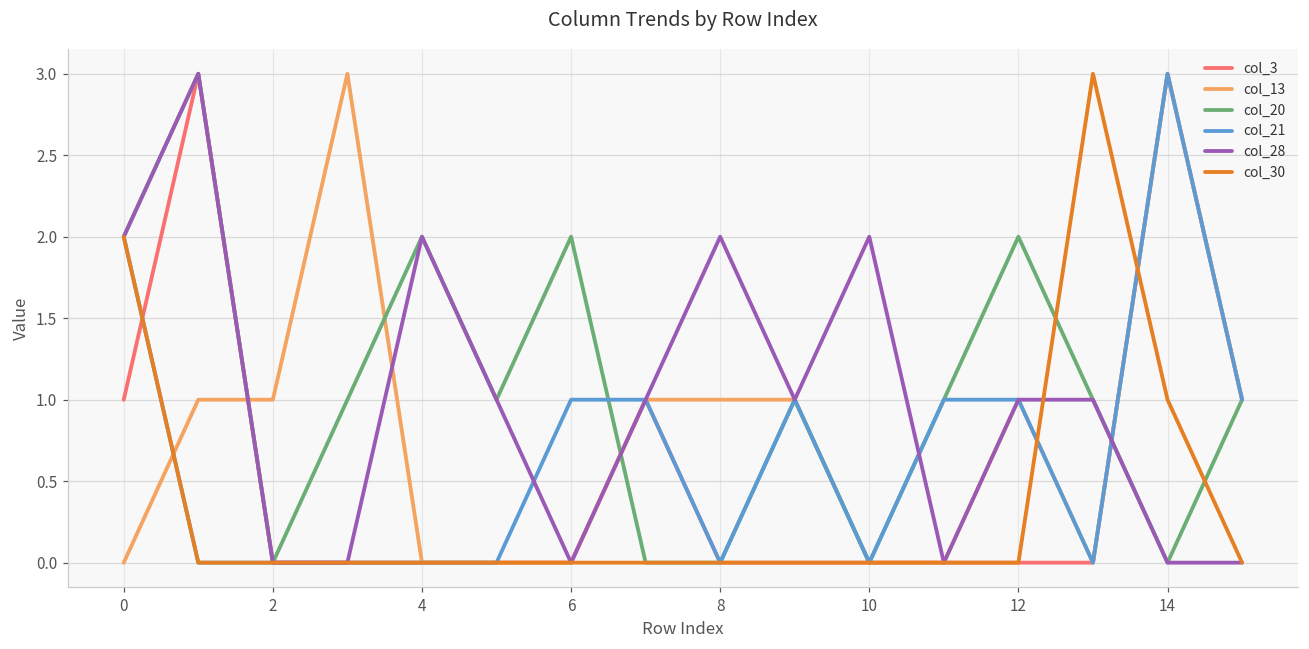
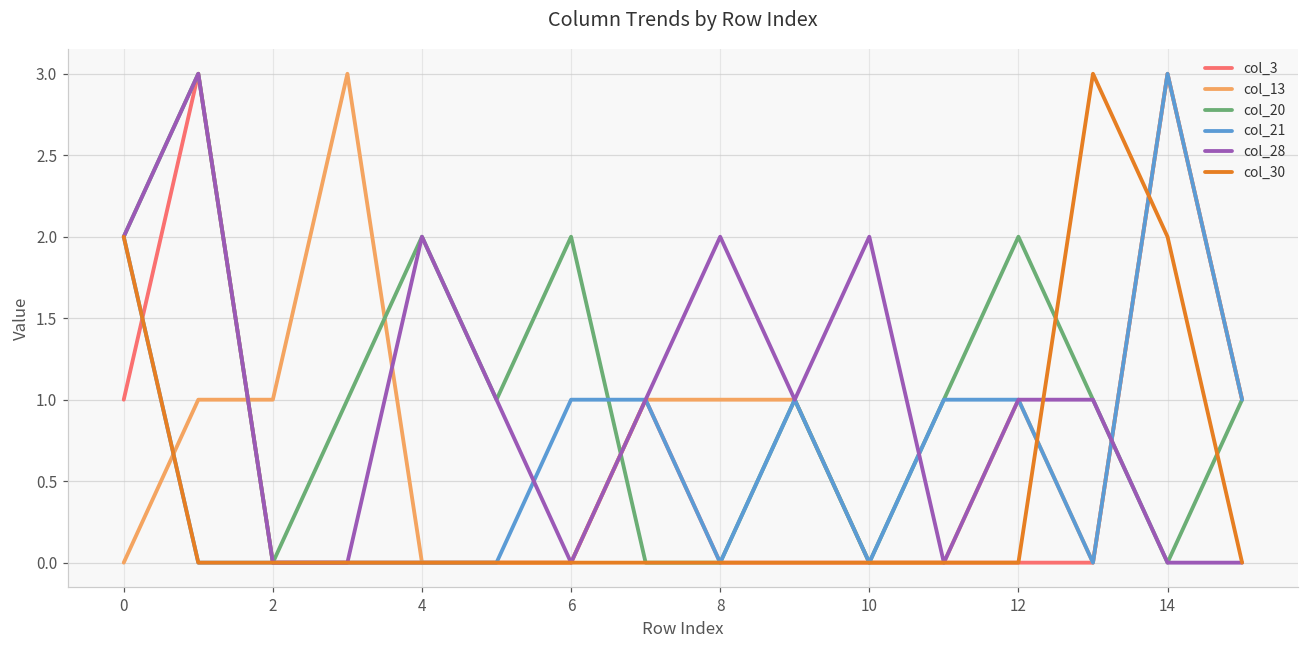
  {
    "col_20": {
      "6": 2,
      "12": 2
    },
    "col_21": {
      "6": 1
    },
    "col_28": {
      "8": 2,
      "10": 2
    },
    "col_30": {
-     "14": 1
+     "14": 2
    }
  }
